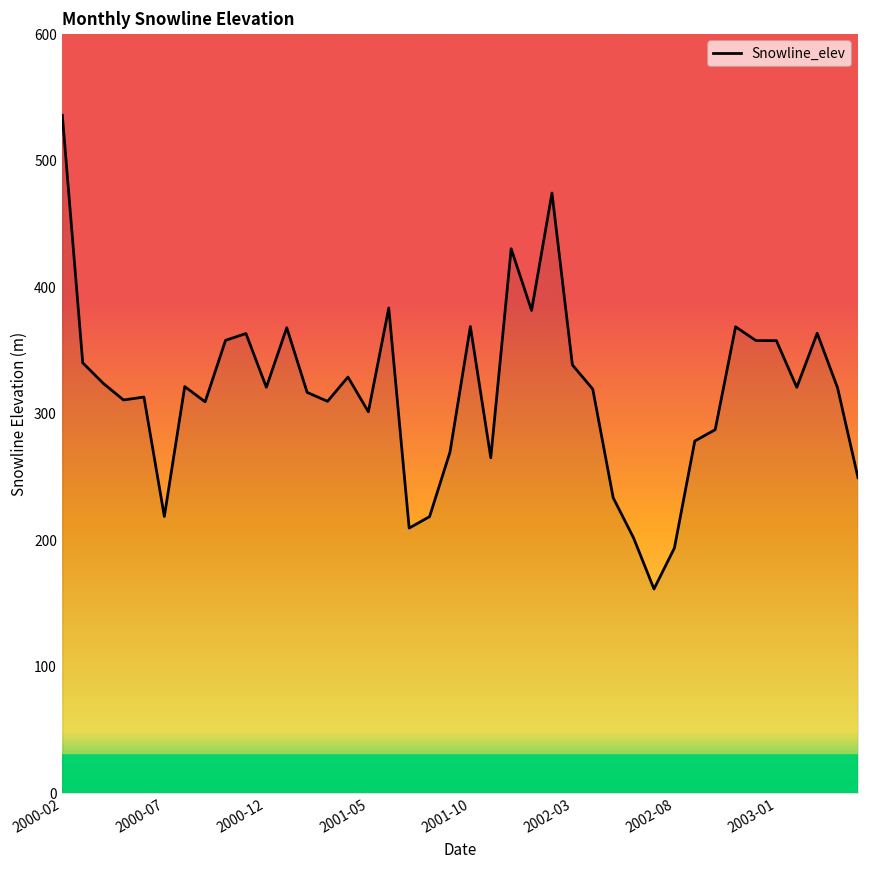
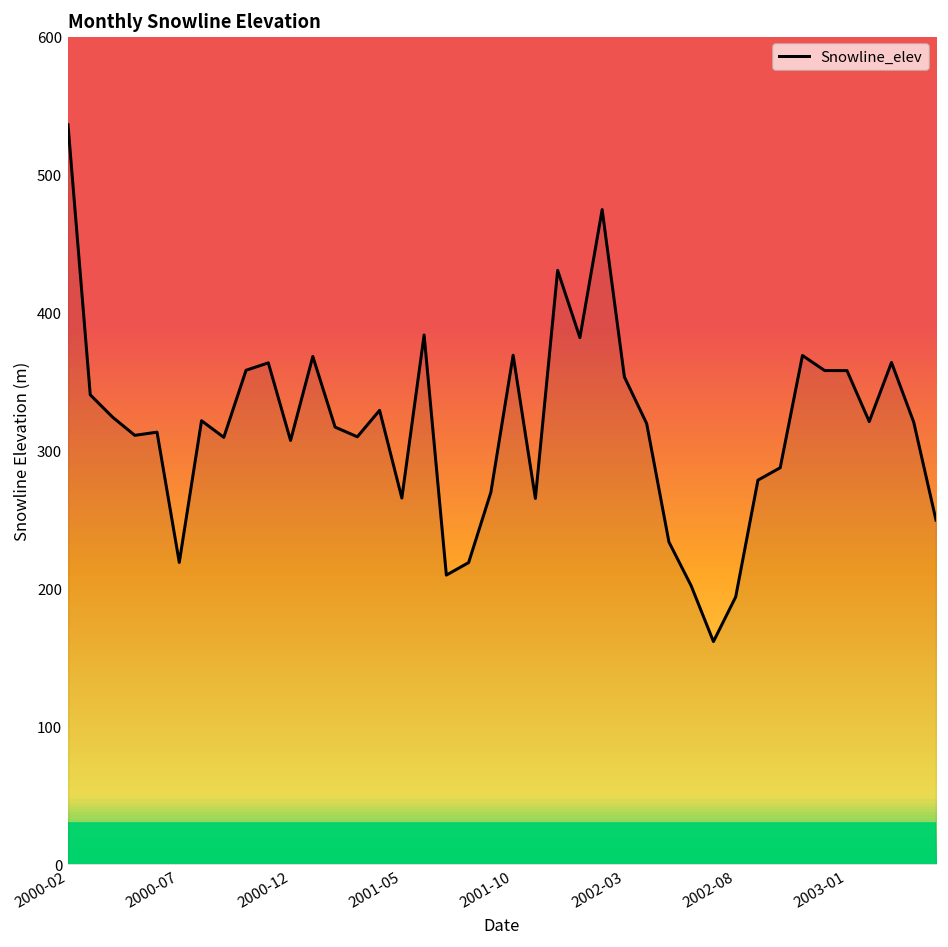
  {
    "2000-02": 536,
    "2000-07": 219,
-   "2000-12": 321,
-   "2001-05": 302,
+   "2000-12": 307,
+   "2001-05": 266,
    "2001-10": 369,
-   "2002-03": 339,
+   "2002-03": 353,
    "2002-08": 194,
    "2003-01": 358
  }
